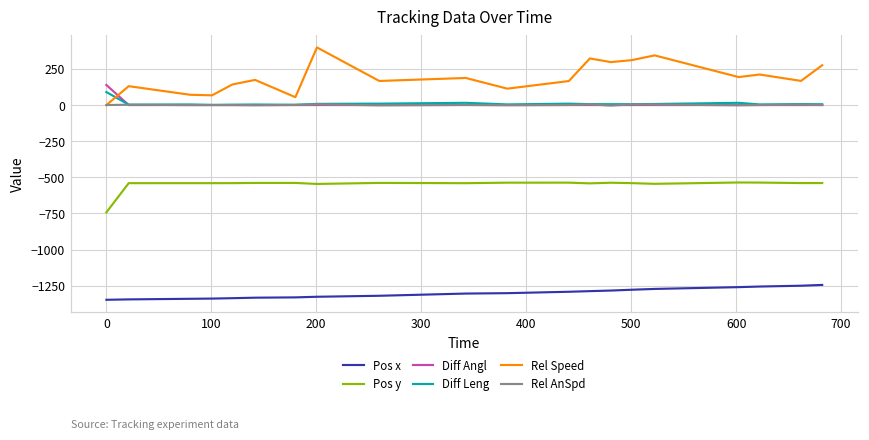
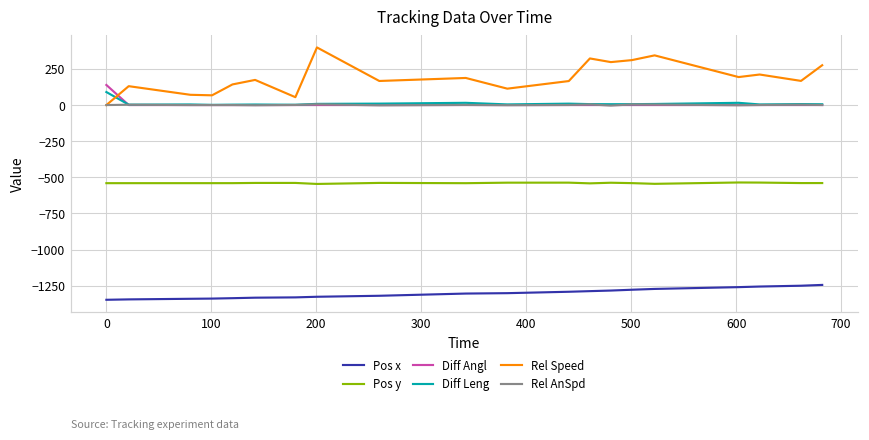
  {
    "Pos x": {
      "0": -1350
    },
    "Pos y": {
-     "0": -740
+     "0": -540
    },
    "Diff Angl": {
      "0": 140
    },
    "Diff Leng": {
      "0": 90
    }
  }
